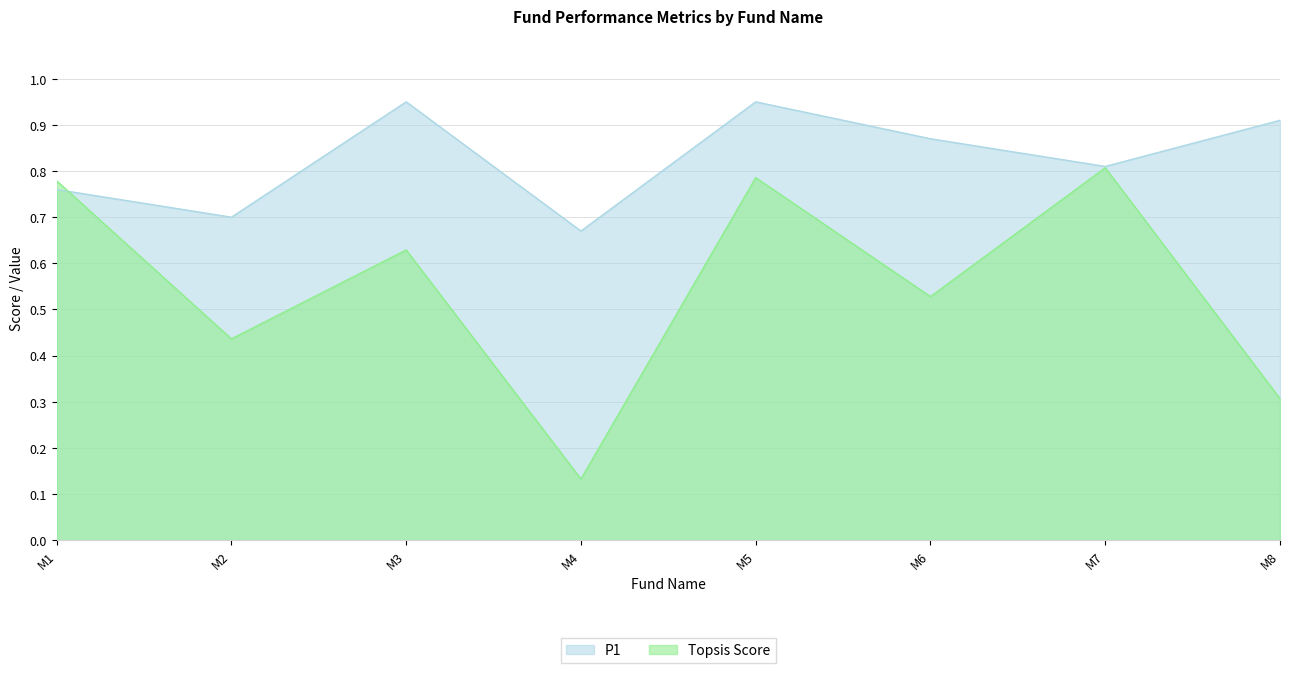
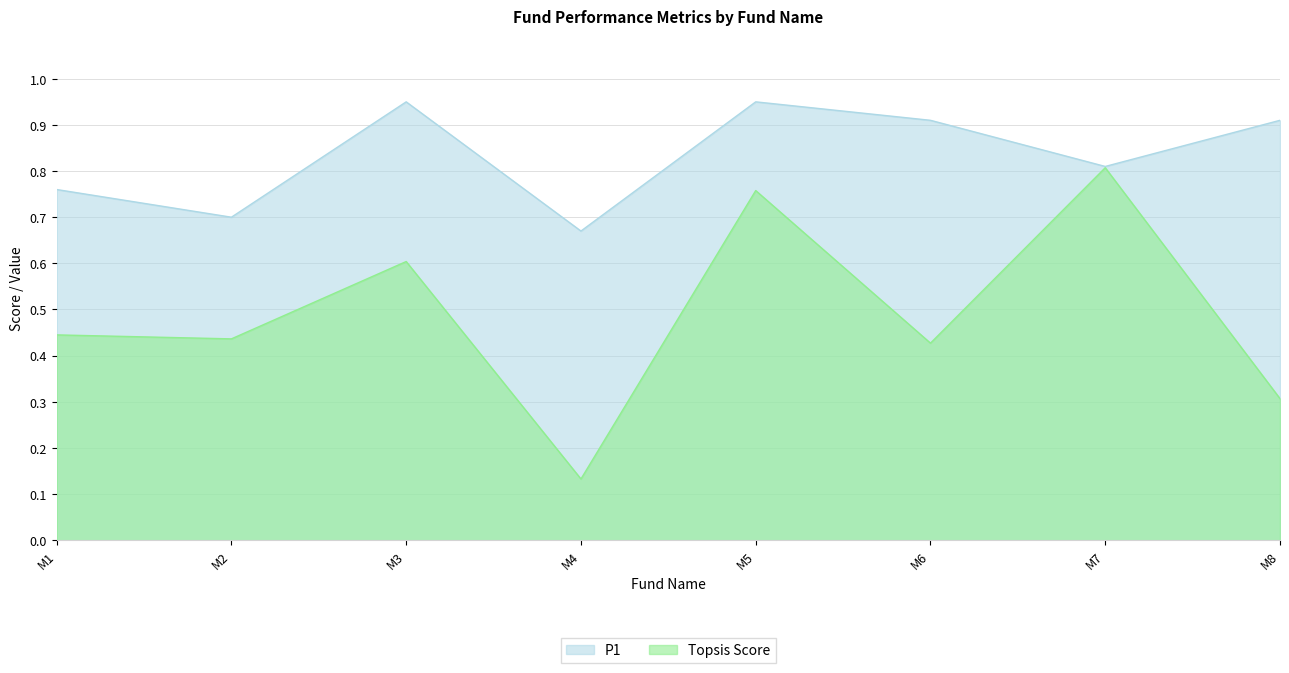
  {
    "P1": {
      "M1": 0.76,
      "M2": 0.70,
      "M3": 0.95,
      "M4": 0.67,
      "M5": 0.95,
-     "M6": 0.87,
+     "M6": 0.91,
      "M8": 0.91
    },
    "Topsis Score": {
-     "M1": 0.78,
+     "M1": 0.44,
      "M2": 0.44,
-     "M3": 0.63,
+     "M3": 0.60,
      "M4": 0.13,
-     "M5": 0.79,
-     "M6": 0.53,
+     "M5": 0.76,
+     "M6": 0.43,
      "M8": 0.31
    }
  }
